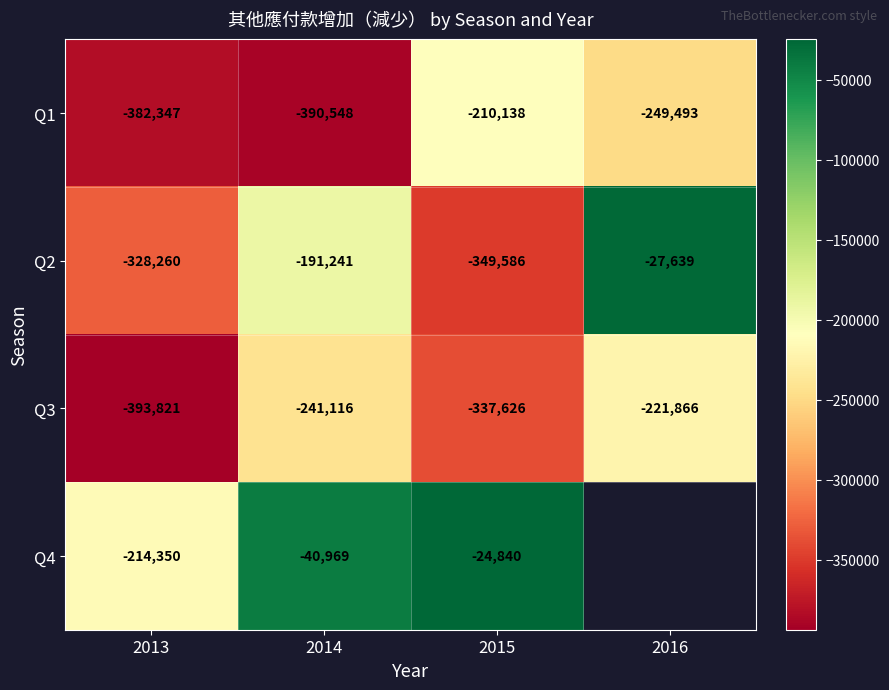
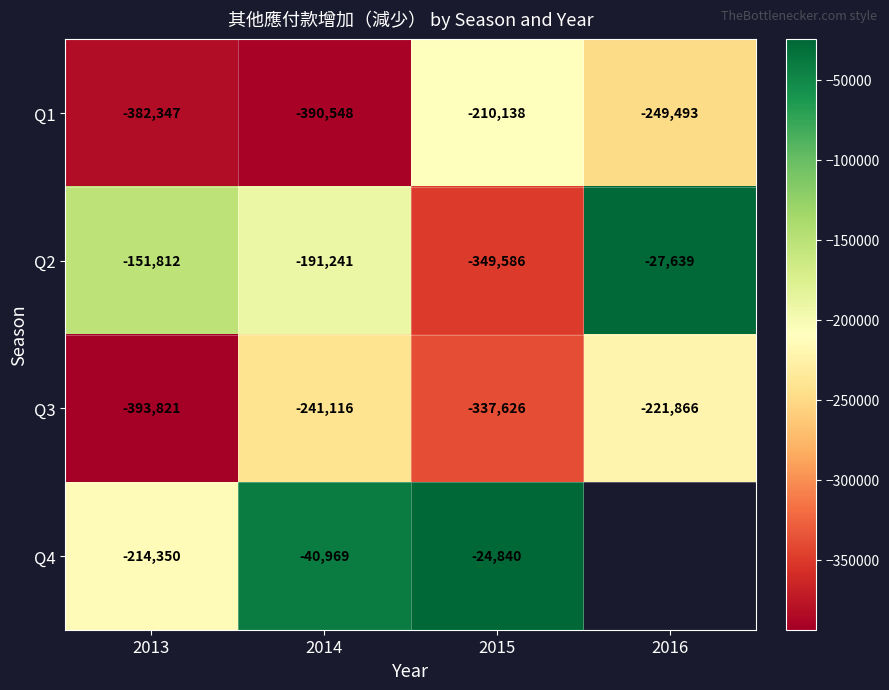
  {
    "Q1": {
      "2013": "-382,347",
      "2014": "-390,548",
      "2015": "-210,138",
      "2016": "-249,493"
    },
    "Q2": {
-     "2013": "-328,260",
+     "2013": "-151,812",
      "2014": "-191,241",
      "2015": "-349,586",
      "2016": "-27,639"
    },
    "Q3": {
      "2013": "-393,821",
      "2014": "-241,116",
      "2015": "-337,626",
      "2016": "-221,866"
    },
    "Q4": {
      "2013": "-214,350",
      "2014": "-40,969",
      "2015": "-24,840"
    }
  }
